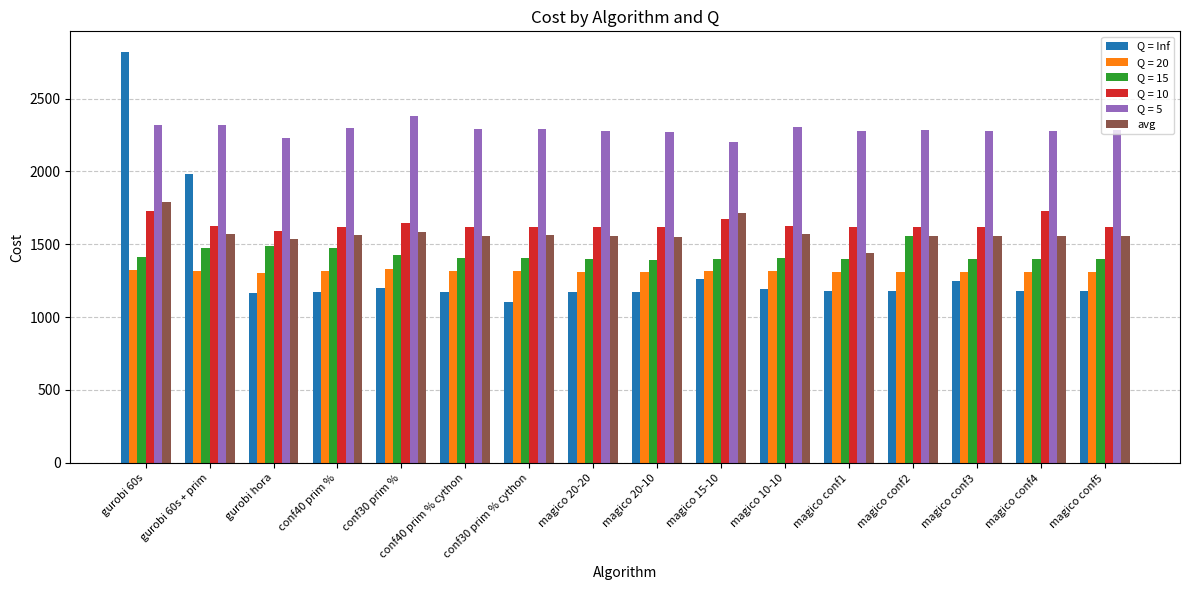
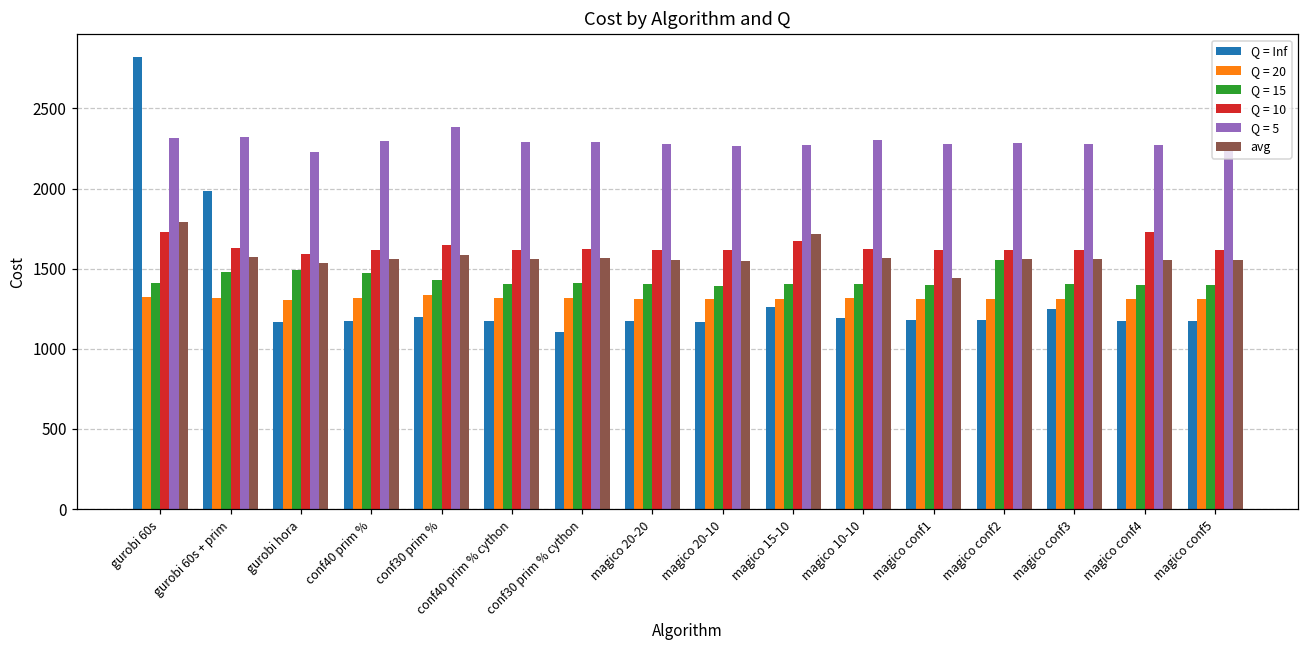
  {
    "Q = Inf": {
      "gurobi 60s": 2820,
      "gurobi 60s + prim": 1980,
      "gurobi hora": 1160,
      "conf40 prim %": 1170,
      "conf30 prim %": 1200,
      "conf40 prim % cython": 1170,
      "conf30 prim % cython": 1100,
      "magico 20-20": 1170,
      "magico 20-10": 1170,
      "magico 15-10": 1260,
      "magico 10-10": 1190,
      "magico conf1": 1180,
      "magico conf2": 1180,
      "magico conf3": 1250,
      "magico conf4": 1180,
      "magico conf5": 1180
    },
    "Q = 20": {
      "gurobi 60s": 1320,
      "gurobi 60s + prim": 1320,
      "gurobi hora": 1300,
      "conf40 prim %": 1320,
      "conf30 prim %": 1330,
      "conf40 prim % cython": 1320,
      "conf30 prim % cython": 1320,
      "magico 20-20": 1310,
      "magico 20-10": 1310,
      "magico 15-10": 1310,
      "magico 10-10": 1320,
      "magico conf1": 1310,
      "magico conf2": 1310,
      "magico conf3": 1310,
      "magico conf4": 1310,
      "magico conf5": 1310
    },
    "Q = 15": {
      "gurobi 60s": 1410,
      "gurobi 60s + prim": 1480,
      "gurobi hora": 1490,
      "conf40 prim %": 1470,
      "conf30 prim %": 1430,
      "conf40 prim % cython": 1400,
      "conf30 prim % cython": 1410,
      "magico 20-20": 1400,
      "magico 20-10": 1390,
      "magico 15-10": 1400,
      "magico 10-10": 1410,
      "magico conf1": 1400,
      "magico conf2": 1550,
      "magico conf3": 1400,
      "magico conf4": 1400,
      "magico conf5": 1400
    },
    "Q = 10": {
      "gurobi 60s": 1730,
      "gurobi 60s + prim": 1630,
      "gurobi hora": 1590,
      "conf40 prim %": 1620,
      "conf30 prim %": 1650,
      "conf40 prim % cython": 1620,
      "conf30 prim % cython": 1620,
      "magico 20-20": 1620,
      "magico 20-10": 1620,
      "magico 15-10": 1670,
      "magico 10-10": 1620,
      "magico conf1": 1620,
      "magico conf2": 1620,
      "magico conf3": 1620,
      "magico conf4": 1730,
      "magico conf5": 1620
    },
    "Q = 5": {
      "gurobi 60s": 2320,
      "gurobi 60s + prim": 2320,
      "gurobi hora": 2230,
      "conf40 prim %": 2300,
      "conf30 prim %": 2380,
      "conf40 prim % cython": 2290,
      "conf30 prim % cython": 2290,
      "magico 20-20": 2280,
      "magico 20-10": 2270,
-     "magico 15-10": 2210,
+     "magico 15-10": 2270,
      "magico 10-10": 2300,
      "magico conf1": 2280,
      "magico conf2": 2280,
      "magico conf3": 2280,
      "magico conf4": 2270
    },
    "avg": {
      "gurobi 60s": 1790,
      "gurobi 60s + prim": 1570,
      "gurobi hora": 1540,
      "conf40 prim %": 1560,
      "conf30 prim %": 1580,
      "conf40 prim % cython": 1560,
      "conf30 prim % cython": 1560,
      "magico 20-20": 1560,
      "magico 20-10": 1550,
      "magico 15-10": 1710,
      "magico 10-10": 1570,
      "magico conf1": 1440,
      "magico conf2": 1560,
      "magico conf3": 1560,
      "magico conf4": 1550,
      "magico conf5": 1560
    }
  }
